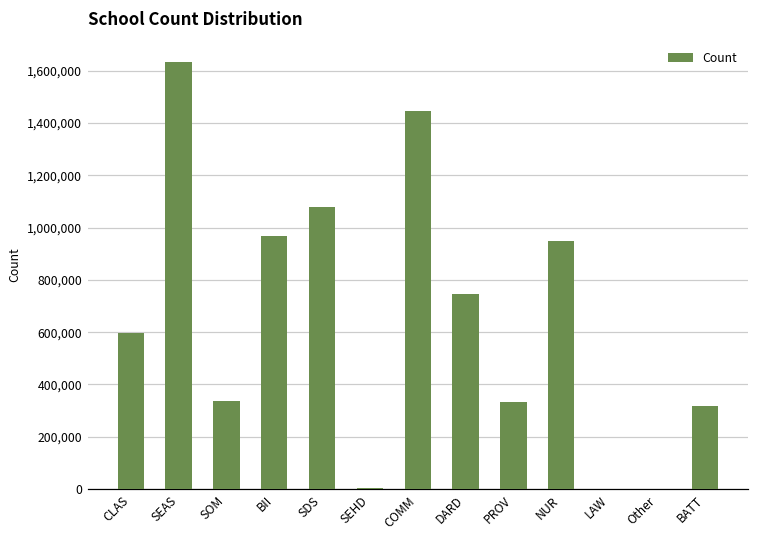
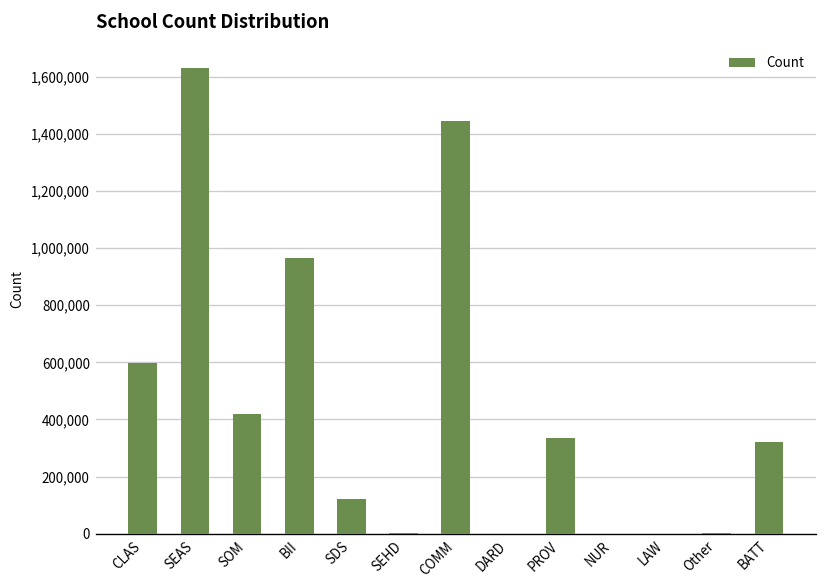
  {
    "CLAS": "600,000",
    "SEAS": "1,630,000",
-   "SOM": "340,000",
+   "SOM": "420,000",
    "BII": "970,000",
-   "SDS": "1,080,000",
+   "SDS": "120,000",
    "COMM": "1,450,000",
-   "DARD": "750,000",
+   "DARD": "0",
    "PROV": "330,000",
-   "NUR": "950,000",
+   "NUR": "0",
    "LAW": "0",
    "BATT": "320,000"
  }
